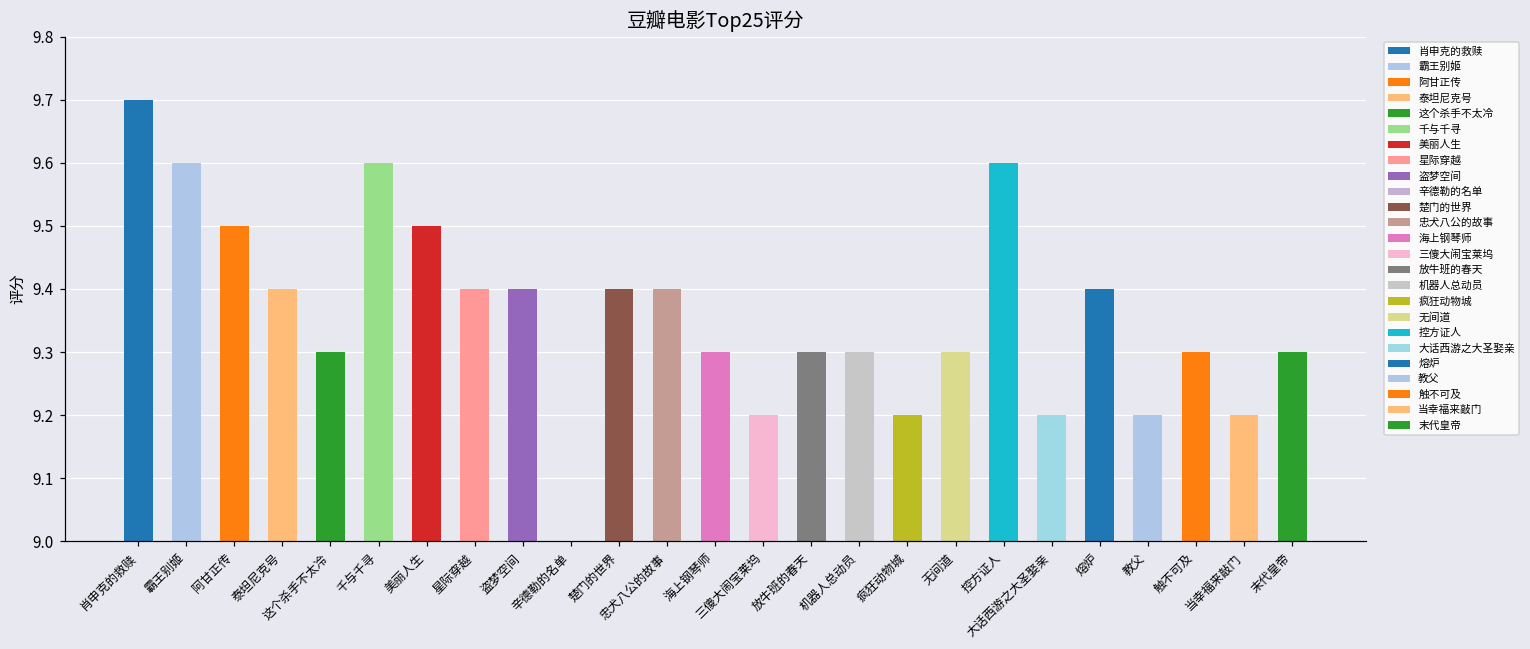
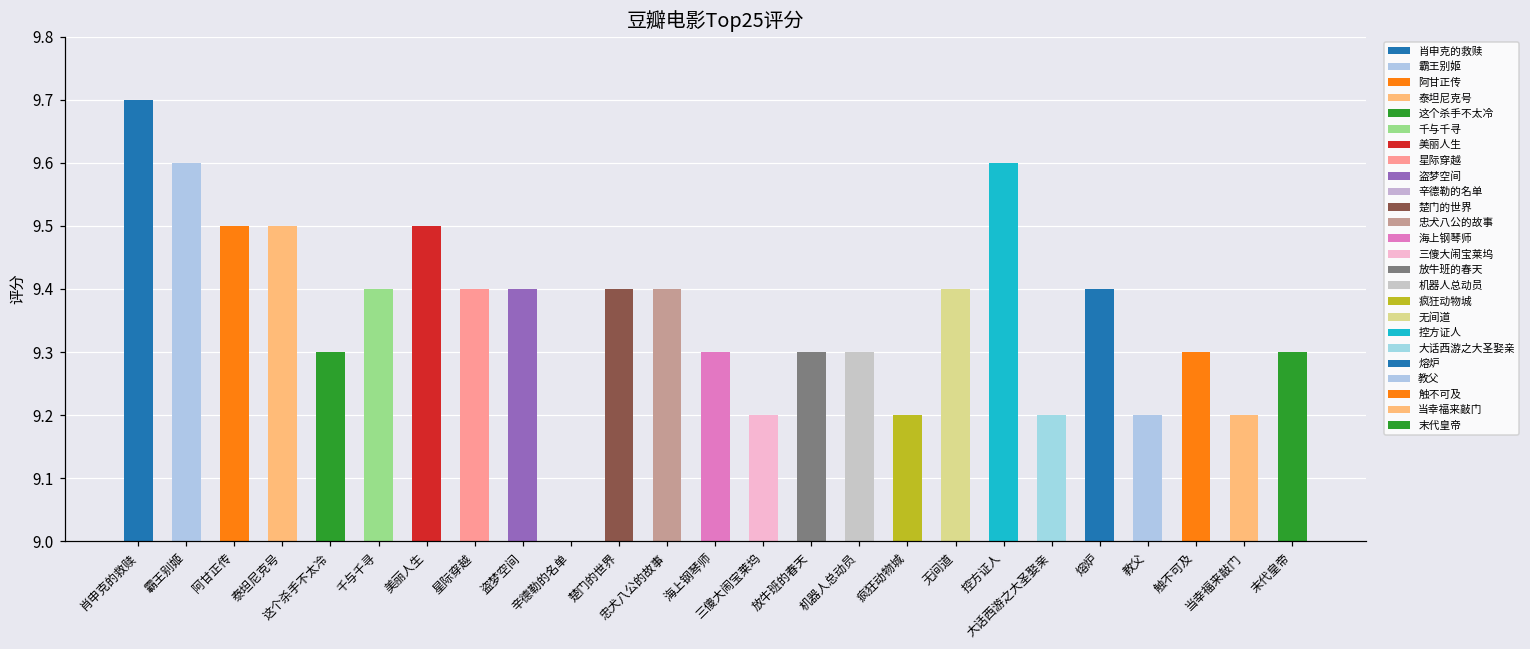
  {
    "肖申克的救赎": 9.7,
    "霸王别姬": 9.6,
    "阿甘正传": 9.5,
-   "泰坦尼克号": 9.4,
+   "泰坦尼克号": 9.5,
    "这个杀手不太冷": 9.3,
-   "千与千寻": 9.6,
+   "千与千寻": 9.4,
    "美丽人生": 9.5,
    "星际穿越": 9.4,
    "盗梦空间": 9.4,
    "楚门的世界": 9.4,
    "忠犬八公的故事": 9.4,
    "海上钢琴师": 9.3,
    "三傻大闹宝莱坞": 9.2,
    "放牛班的春天": 9.3,
    "机器人总动员": 9.3,
    "疯狂动物城": 9.2,
-   "无间道": 9.3,
+   "无间道": 9.4,
    "控方证人": 9.6,
    "大话西游之大圣娶亲": 9.2,
    "熔炉": 9.4,
    "教父": 9.2,
    "触不可及": 9.3,
    "当幸福来敲门": 9.2,
    "末代皇帝": 9.3
  }
